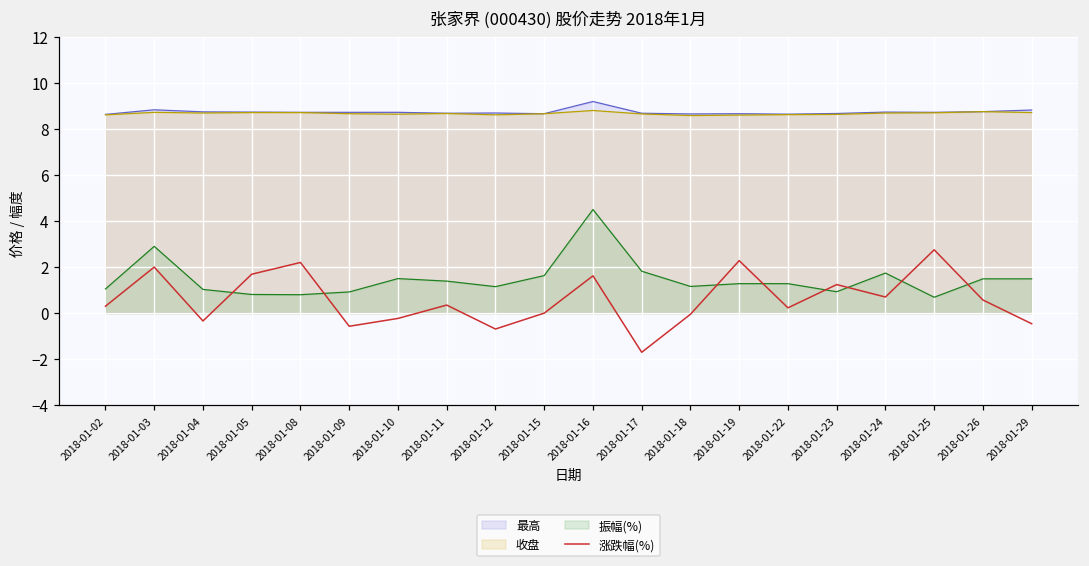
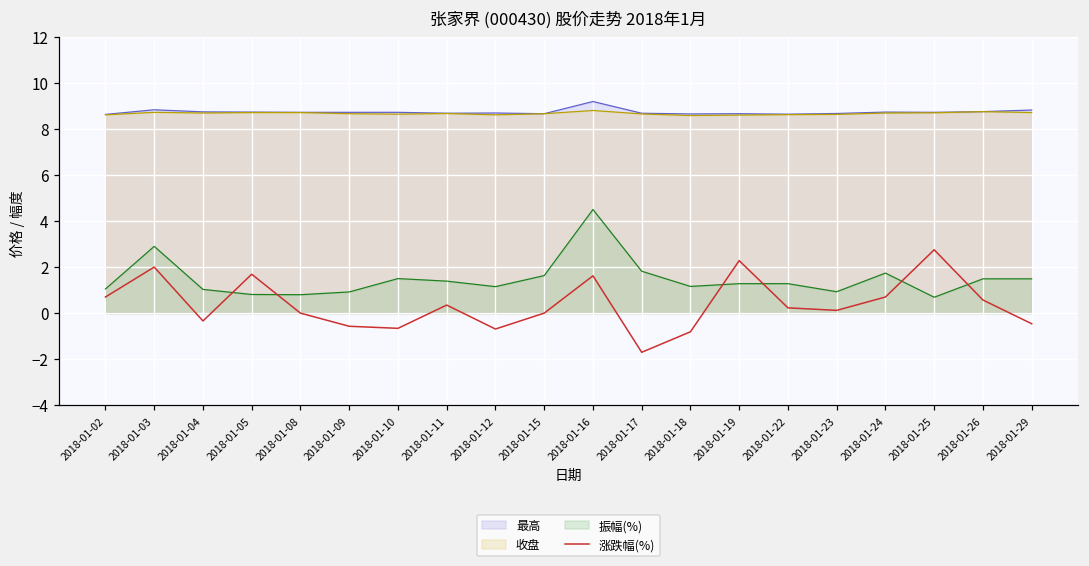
  {
    "涨跌幅(%)": {
-     "2018-01-02": 0.3,
+     "2018-01-02": 0.7,
      "2018-01-03": 2.0,
      "2018-01-04": -0.3,
      "2018-01-05": 1.7,
-     "2018-01-08": 2.2,
+     "2018-01-08": 0.0,
      "2018-01-09": -0.6,
-     "2018-01-10": -0.2,
+     "2018-01-10": -0.7,
      "2018-01-11": 0.4,
      "2018-01-12": -0.7,
      "2018-01-15": 0.0,
      "2018-01-16": 1.6,
      "2018-01-17": -1.7,
-     "2018-01-18": -0.1,
+     "2018-01-18": -0.8,
      "2018-01-19": 2.3,
      "2018-01-22": 0.2,
-     "2018-01-23": 1.2,
+     "2018-01-23": 0.1,
      "2018-01-24": 0.7,
      "2018-01-25": 2.8,
      "2018-01-26": 0.6,
      "2018-01-29": -0.5
    }
  }
